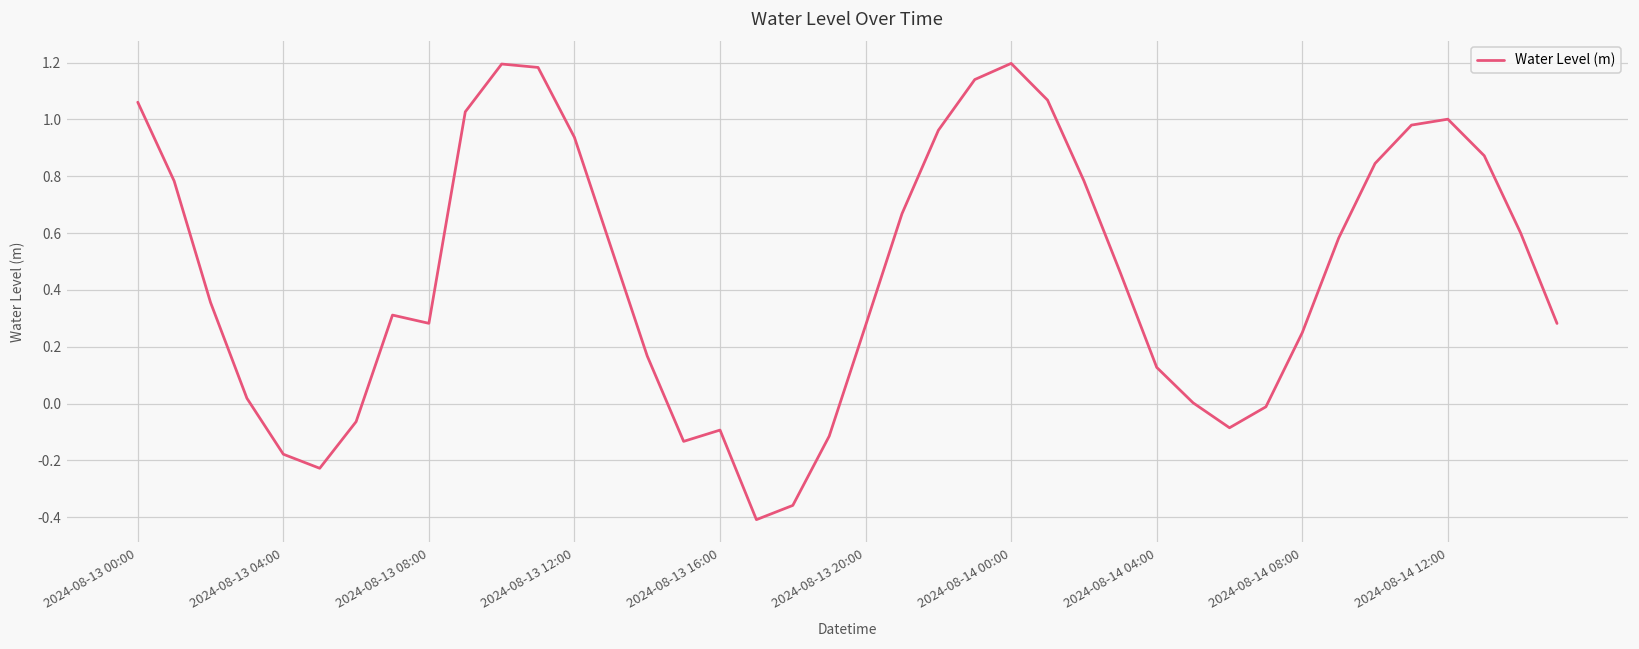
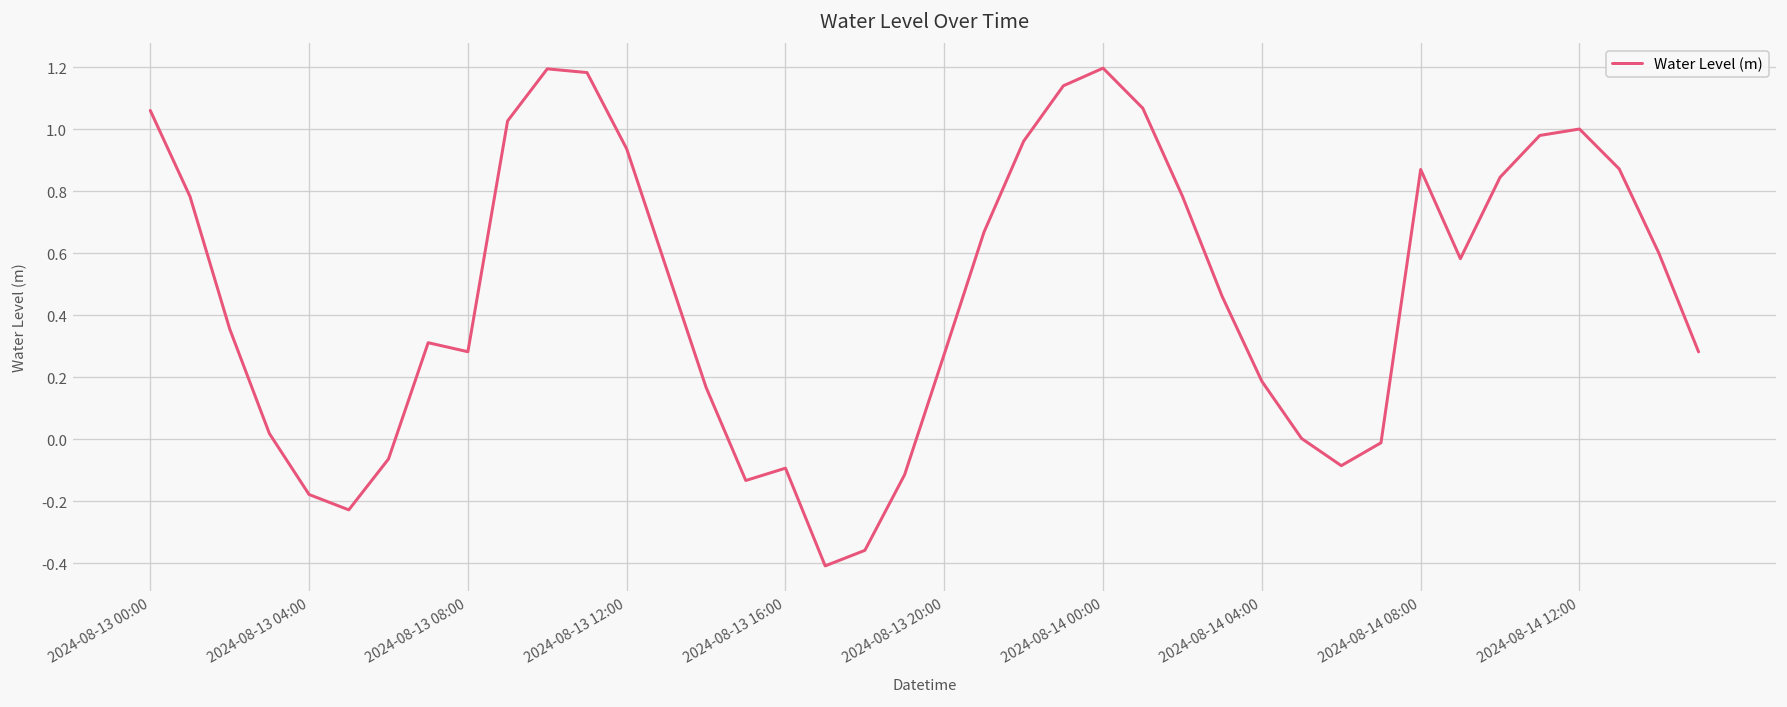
  {
    "2024-08-13 00:00": 1.06,
    "2024-08-13 04:00": -0.18,
    "2024-08-13 08:00": 0.28,
    "2024-08-13 12:00": 0.94,
    "2024-08-13 16:00": -0.09,
    "2024-08-13 20:00": 0.27,
    "2024-08-14 00:00": 1.20,
-   "2024-08-14 04:00": 0.13,
-   "2024-08-14 08:00": 0.25,
+   "2024-08-14 04:00": 0.19,
+   "2024-08-14 08:00": 0.87,
    "2024-08-14 12:00": 1.00
  }
